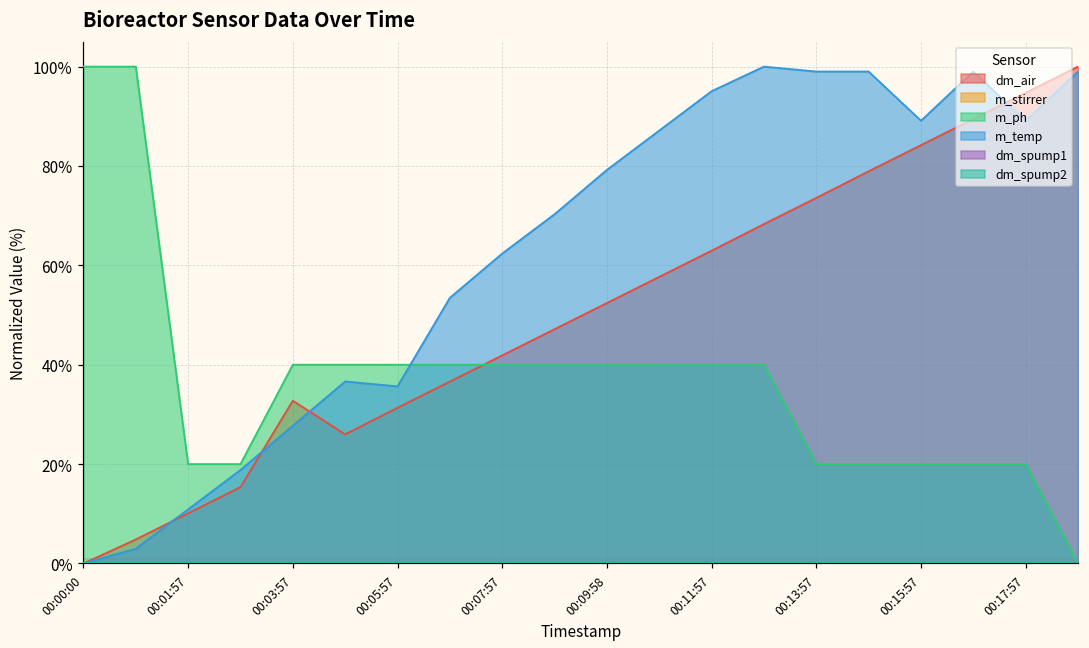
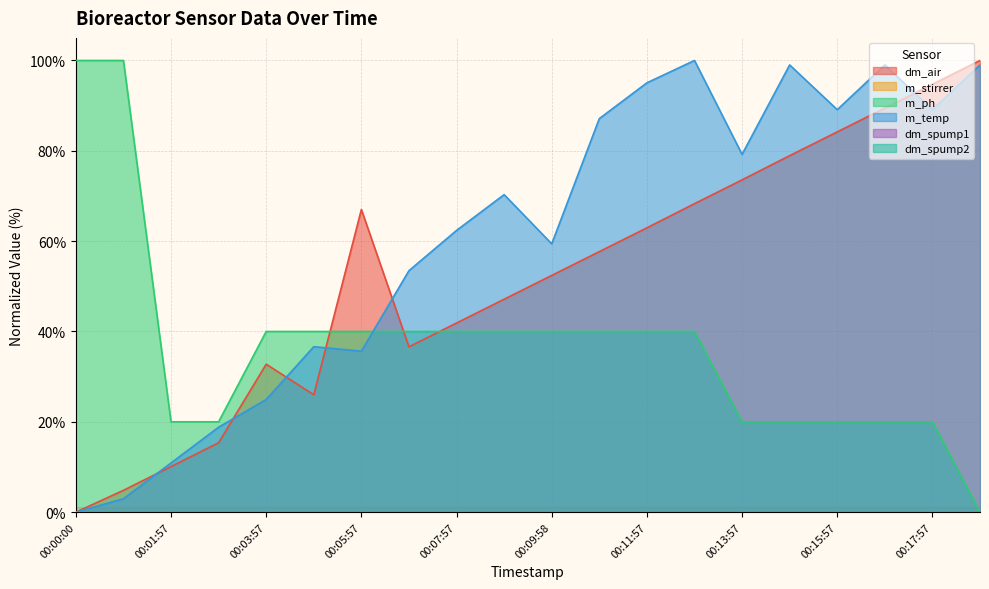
  {
    "dm_air": {
      "00:01:57": "10%",
      "00:03:57": "33%",
-     "00:05:57": "31%",
+     "00:05:57": "67%",
      "00:07:57": "42%",
      "00:09:58": "52%",
      "00:11:57": "63%",
      "00:13:57": "74%",
      "00:15:57": "84%"
    },
    "m_temp": {
      "00:01:57": "11%",
-     "00:03:57": "28%",
+     "00:03:57": "25%",
      "00:05:57": "36%",
      "00:07:57": "62%",
-     "00:09:58": "79%",
+     "00:09:58": "59%",
      "00:11:57": "95%",
-     "00:13:57": "99%",
+     "00:13:57": "79%",
      "00:15:57": "89%"
    }
  }
